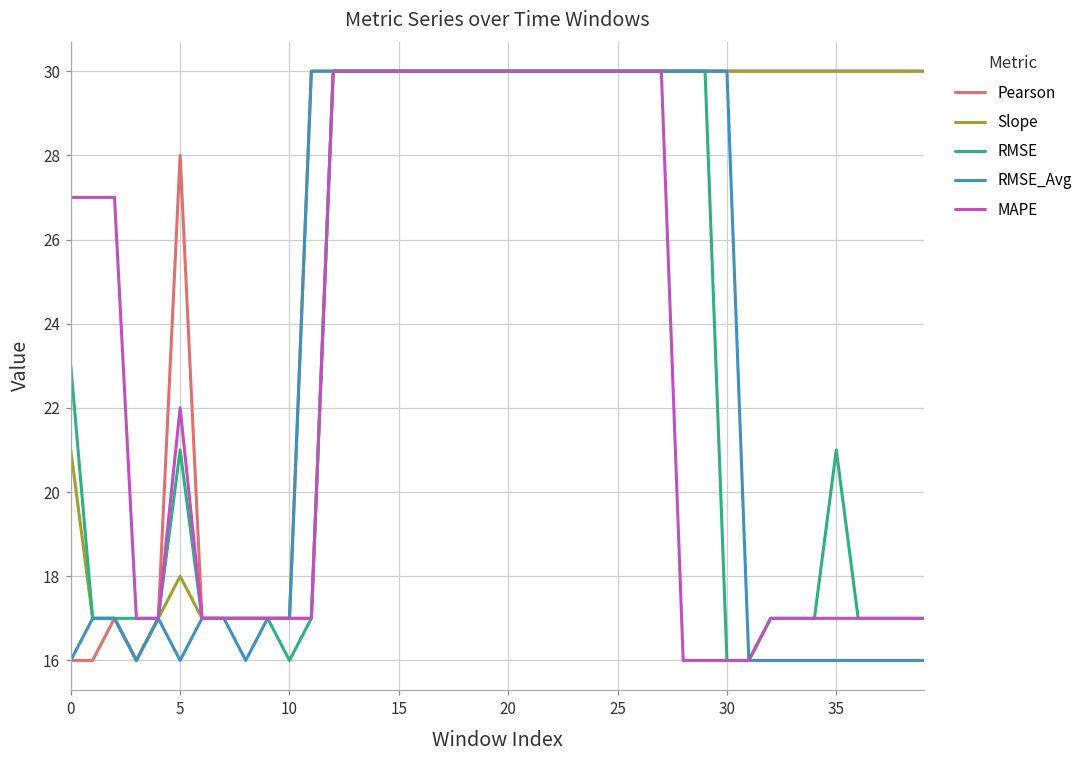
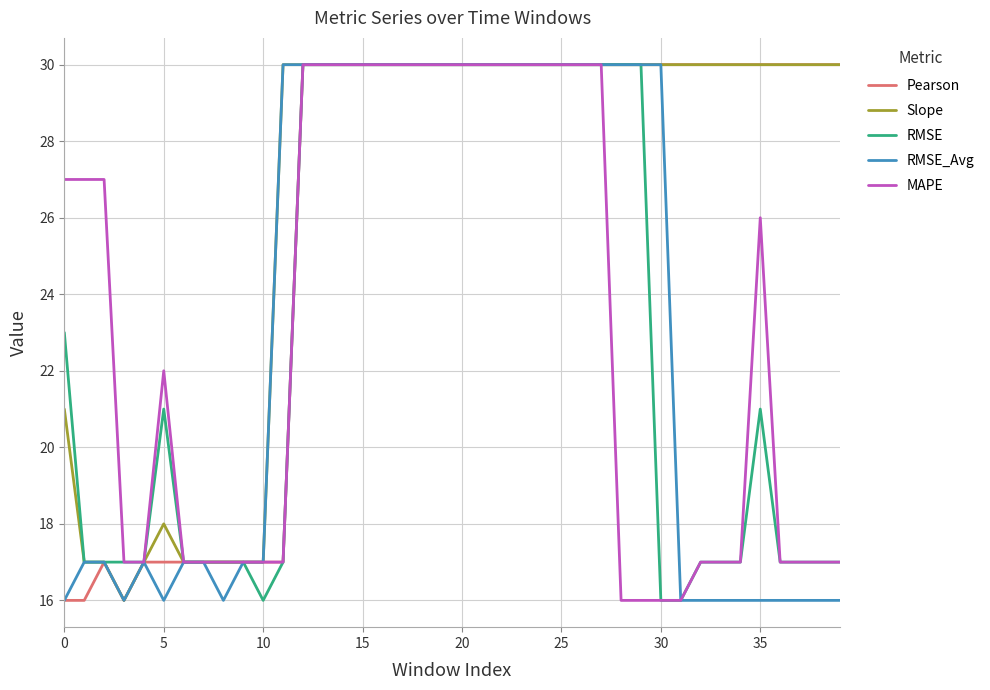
  {
    "Pearson": {
-     "5": 28
+     "5": 17
    },
    "Slope": {
      "0": 21,
      "5": 18
    },
    "RMSE": {
      "0": 23,
      "5": 21,
      "10": 16,
      "35": 21
    },
    "RMSE_Avg": {
      "5": 16,
      "35": 16
    },
    "MAPE": {
      "0": 27,
      "5": 22,
-     "35": 17
+     "35": 26
    }
  }
